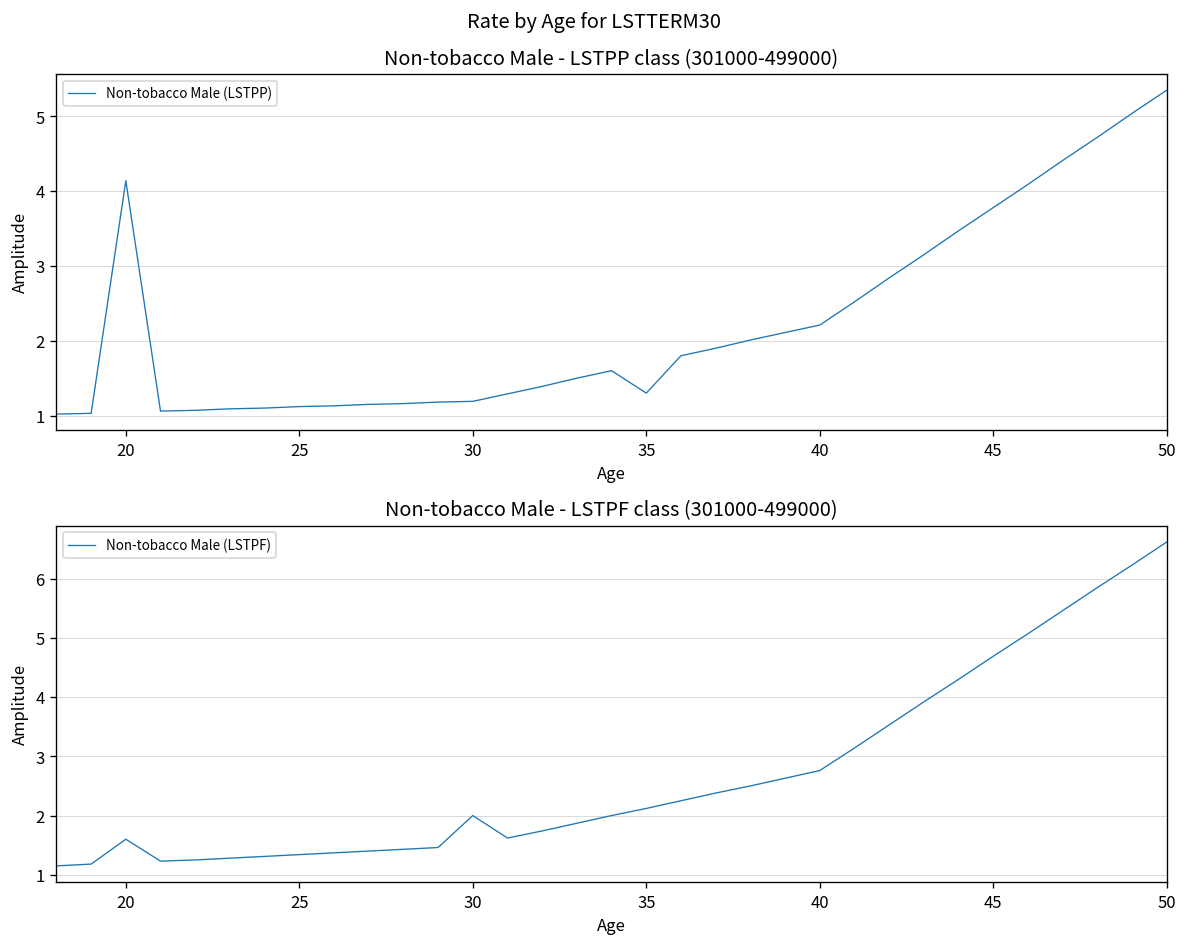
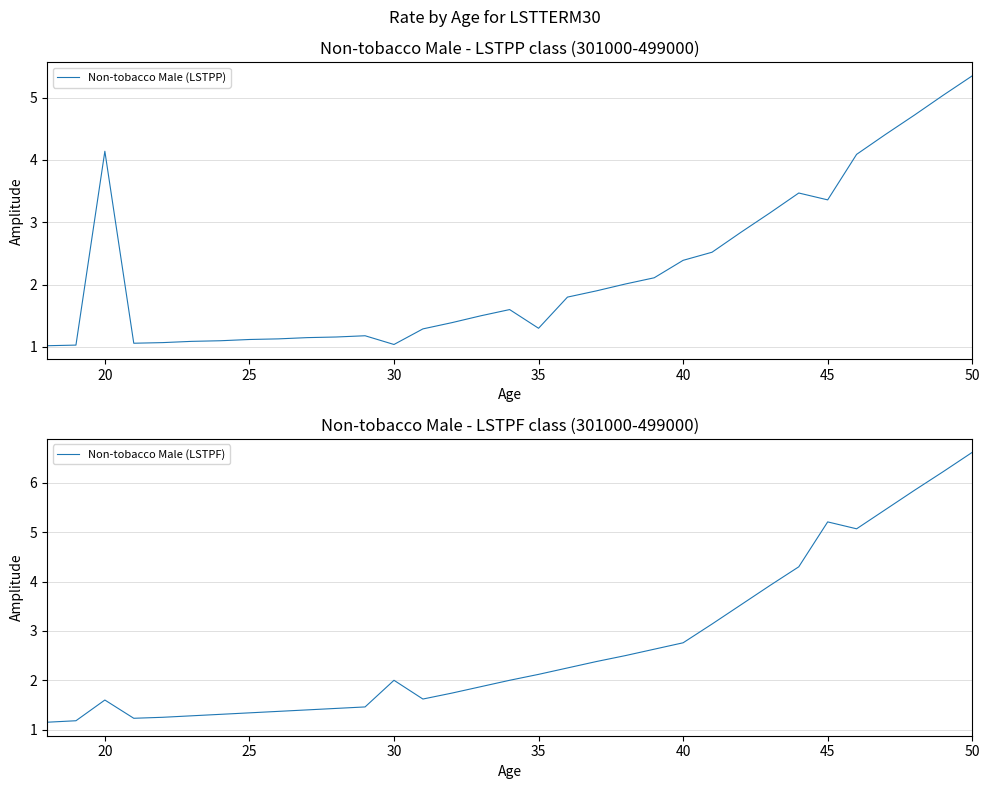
  {
    "Non-tobacco Male - LSTPP class (301000-499000)": {
      "20": 4.1,
      "25": 1.1,
-     "30": 1.2,
+     "30": 1.0,
      "35": 1.3,
-     "40": 2.2,
-     "45": 3.8,
+     "40": 2.4,
+     "45": 3.4,
      "50": 5.4
    },
    "Non-tobacco Male - LSTPF class (301000-499000)": {
      "20": 1.6,
      "25": 1.3,
      "30": 2.0,
      "35": 2.1,
      "40": 2.8,
-     "45": 4.7,
+     "45": 5.2,
      "50": 6.6
    }
  }
